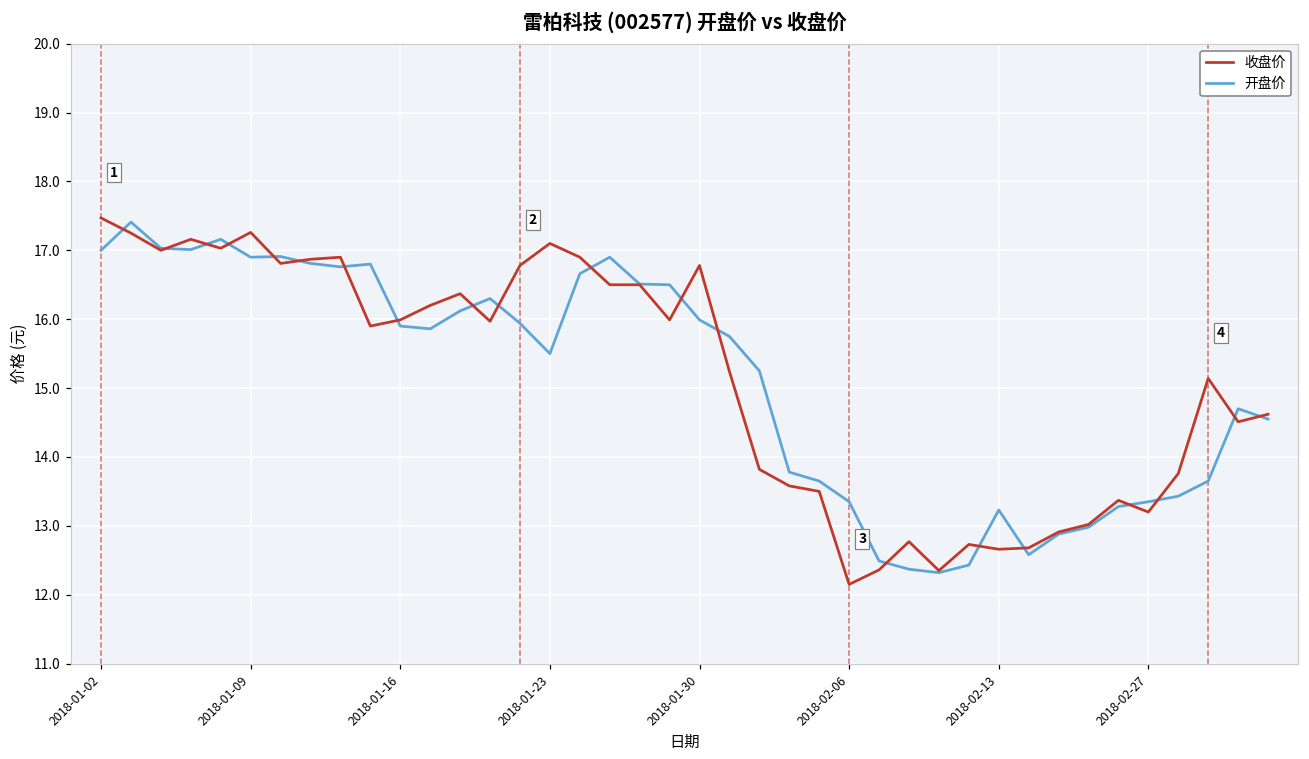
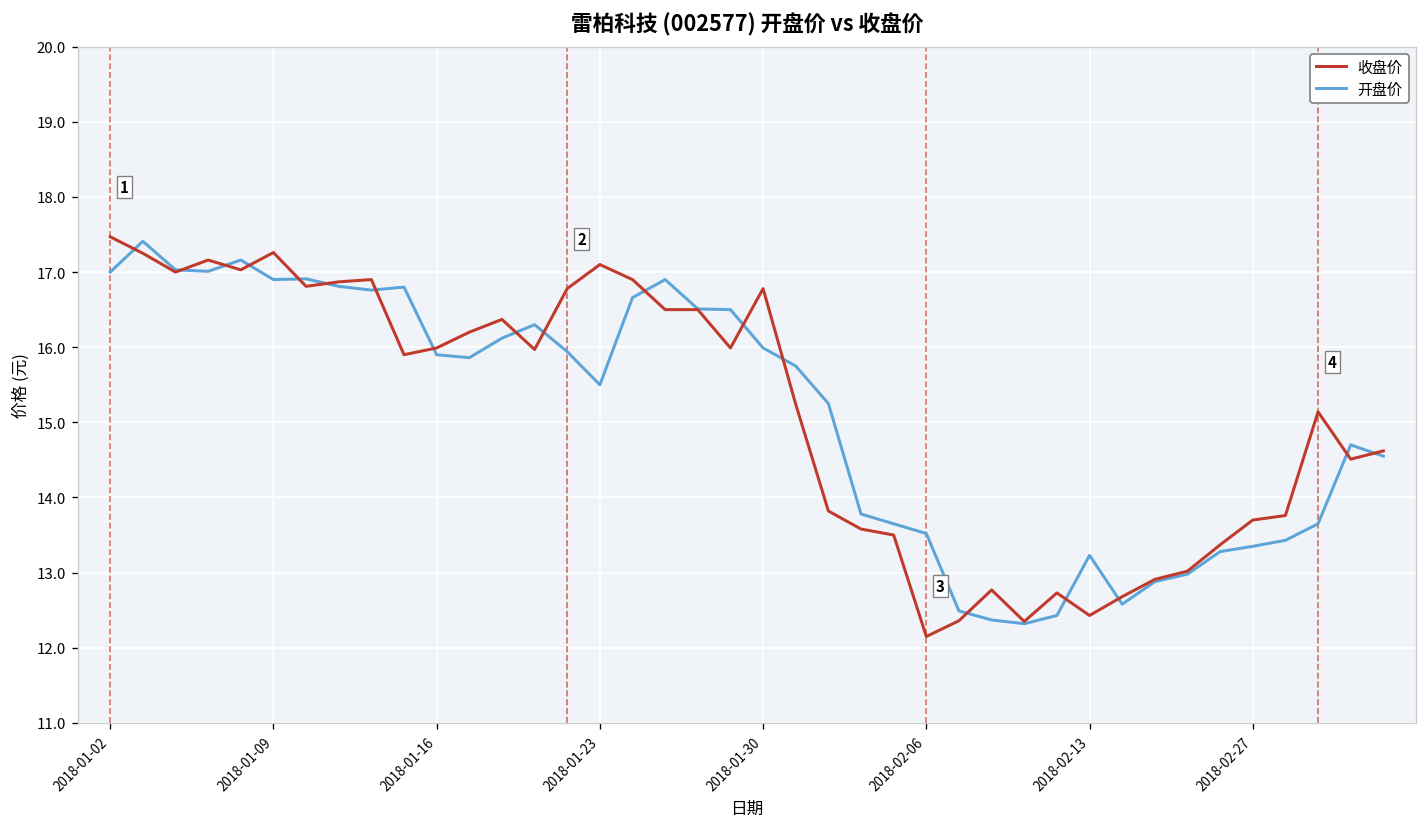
  {
    "收盘价": {
      "2018-01-02": 17.5,
      "2018-01-09": 17.3,
      "2018-01-16": 16.0,
      "2018-01-30": 16.8,
      "2018-02-06": 12.2,
-     "2018-02-13": 12.7,
-     "2018-02-27": 13.2
+     "2018-02-13": 12.4,
+     "2018-02-27": 13.7
    },
    "开盘价": {
      "2018-01-02": 17.0,
      "2018-01-09": 16.9,
      "2018-01-16": 15.9,
      "2018-01-23": 15.5,
      "2018-01-30": 16.0,
-     "2018-02-06": 13.4,
+     "2018-02-06": 13.5,
      "2018-02-13": 13.2,
      "2018-02-27": 13.4
    }
  }
